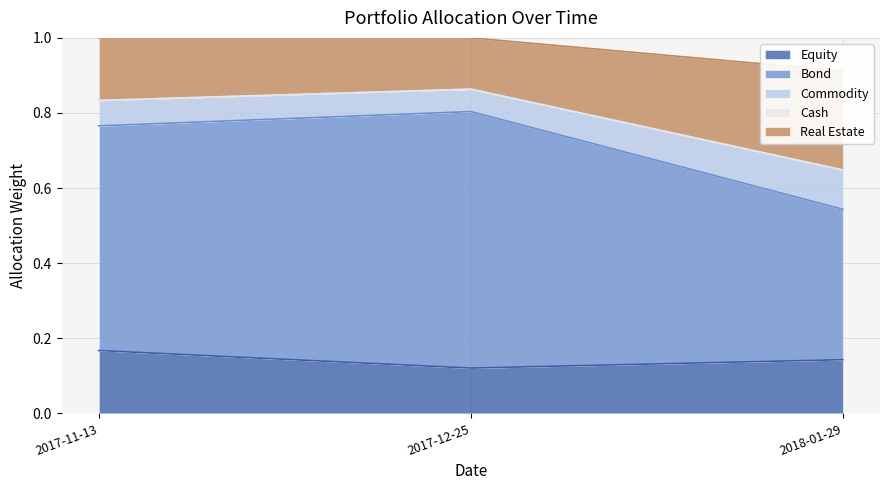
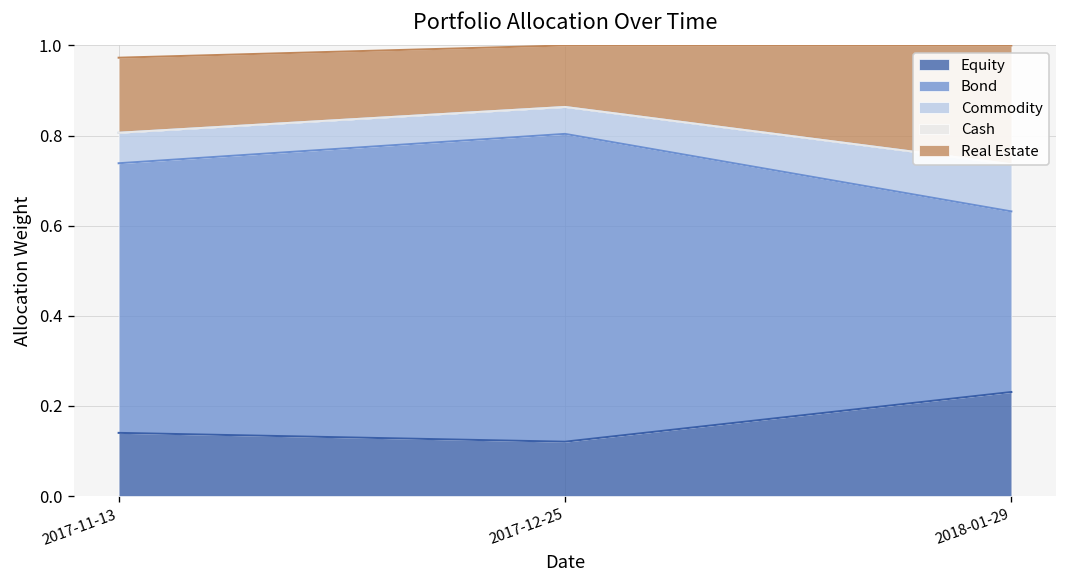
  {
    "Equity": {
-     "2017-11-13": 0.17,
+     "2017-11-13": 0.14,
      "2017-12-25": 0.12,
-     "2018-01-29": 0.14
+     "2018-01-29": 0.23
    },
    "Bond": {
      "2017-11-13": 0.60,
      "2017-12-25": 0.68,
      "2018-01-29": 0.40
    },
    "Real Estate": {
      "2017-11-13": 0.17,
      "2017-12-25": 0.14
    }
  }
